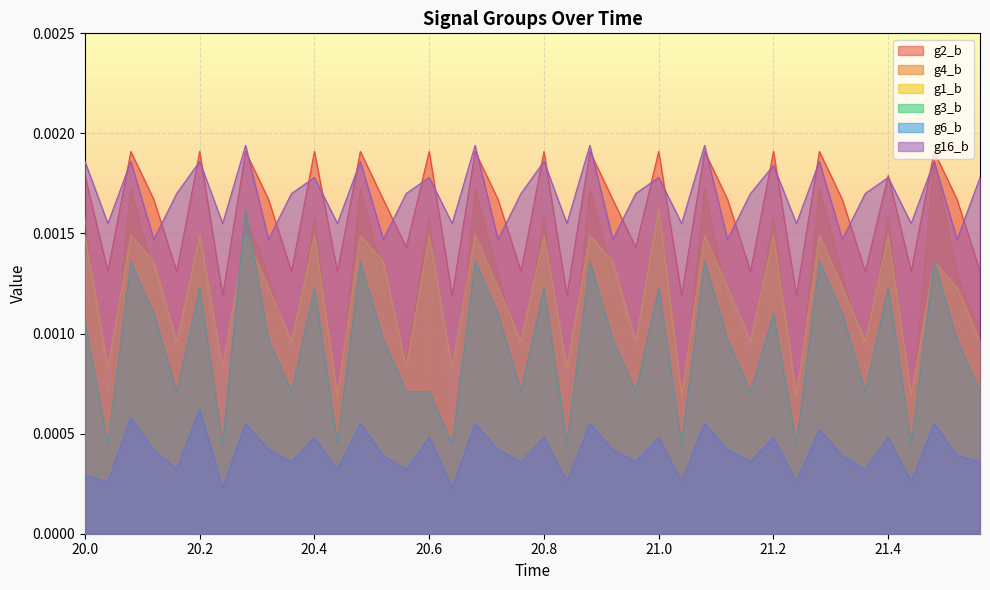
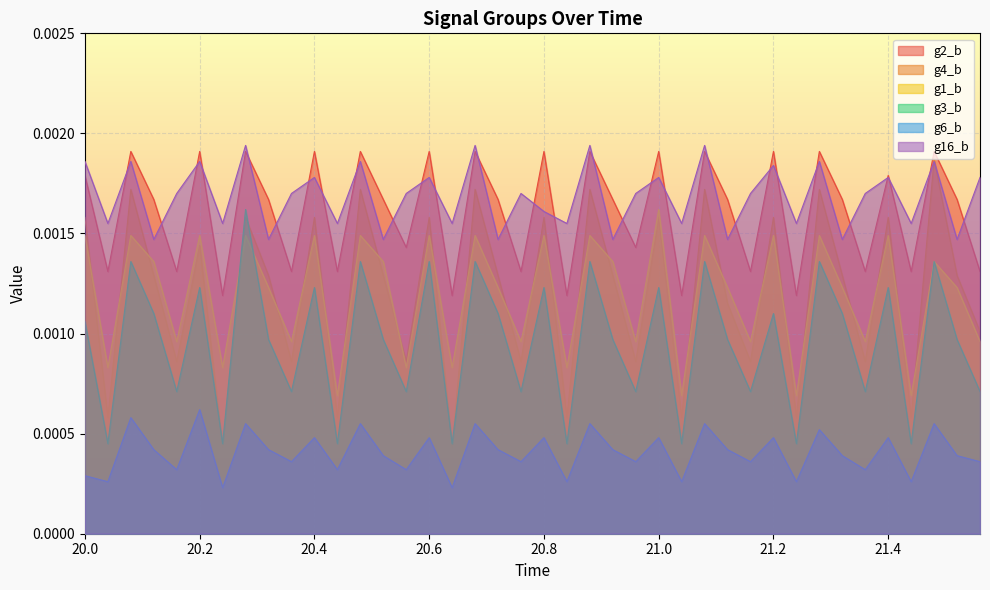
  {
    "g1_b": {
      "20.0": 0.00149,
      "20.2": 0.00149,
      "20.4": 0.00149,
      "20.6": 0.00149,
      "20.8": 0.00149,
      "21.0": 0.00162,
      "21.2": 0.00149,
      "21.4": 0.00149
    },
    "g3_b": {
      "20.0": 0.00106,
      "20.2": 0.00123,
      "20.4": 0.00123,
-     "20.6": 0.00071,
+     "20.6": 0.00136,
      "20.8": 0.00123,
      "21.0": 0.00123,
      "21.2": 0.00110,
      "21.4": 0.00123
    },
    "g6_b": {
      "20.0": 0.00029,
      "20.2": 0.00062,
      "20.4": 0.00048,
      "20.6": 0.00048,
      "20.8": 0.00048,
      "21.0": 0.00048,
      "21.2": 0.00048,
      "21.4": 0.00048
    },
    "g16_b": {
      "20.0": 0.00186,
      "20.2": 0.00186,
      "20.4": 0.00178,
      "20.6": 0.00178,
-     "20.8": 0.00186,
+     "20.8": 0.00161,
      "21.0": 0.00178,
      "21.2": 0.00184
    }
  }
